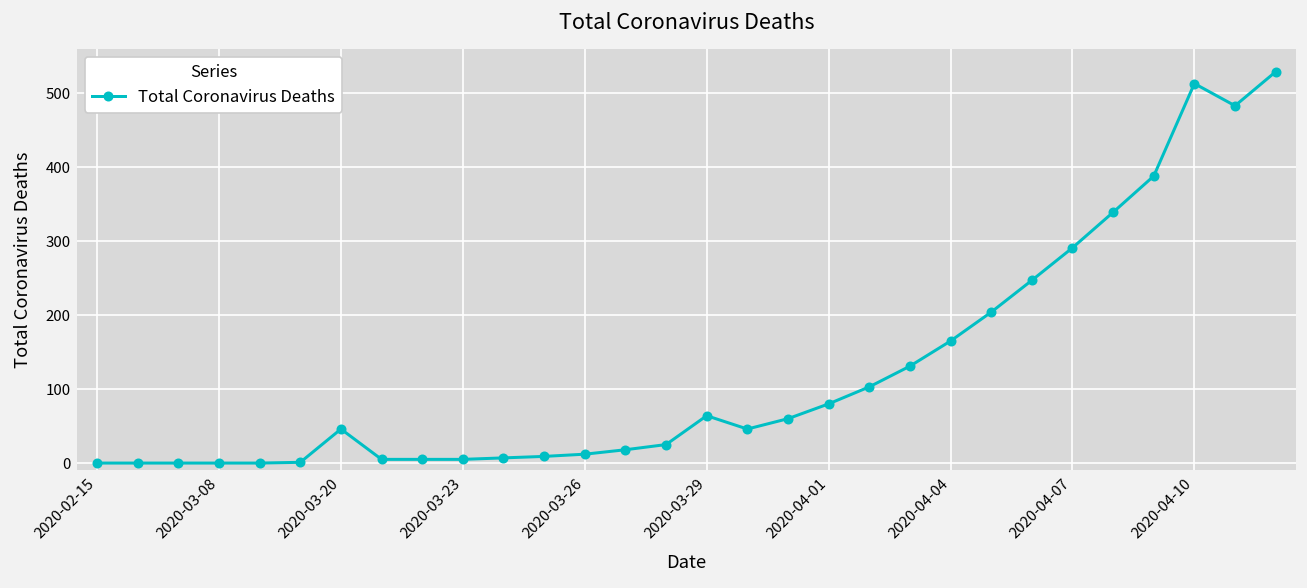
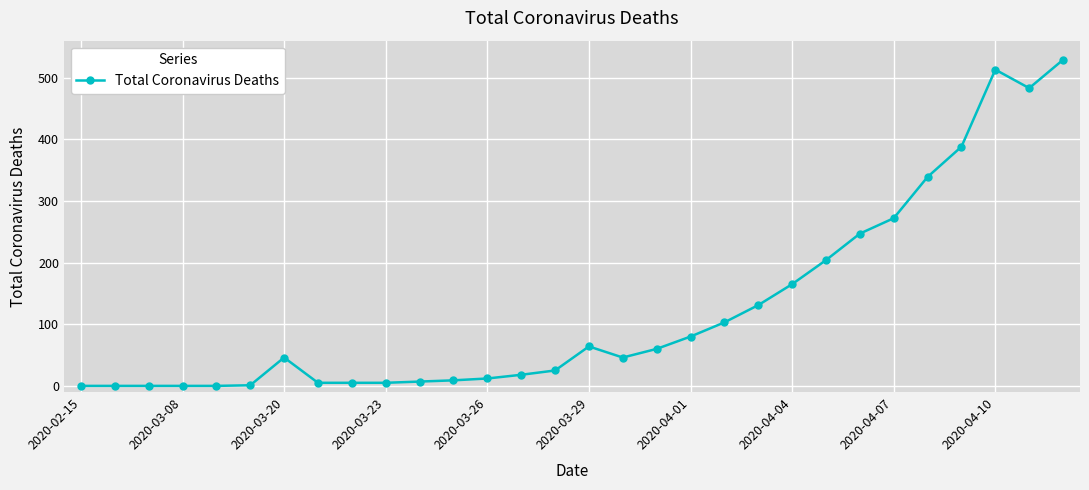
  {
    "2020-02-15": 0,
    "2020-03-08": 0,
    "2020-03-20": 50,
    "2020-03-23": 10,
    "2020-03-26": 10,
    "2020-03-29": 60,
    "2020-04-01": 80,
    "2020-04-04": 170,
-   "2020-04-07": 290,
+   "2020-04-07": 270,
    "2020-04-10": 510
  }
